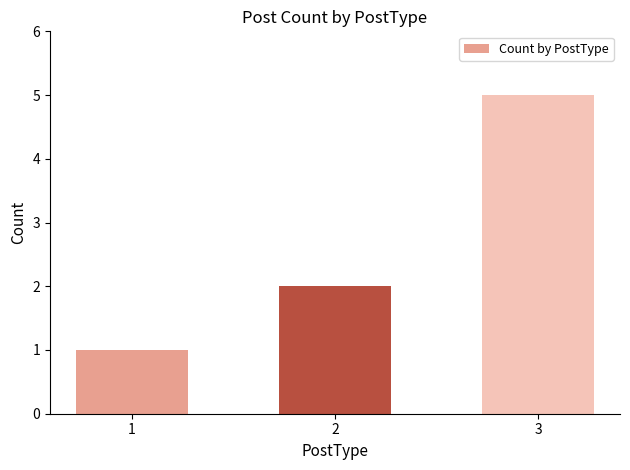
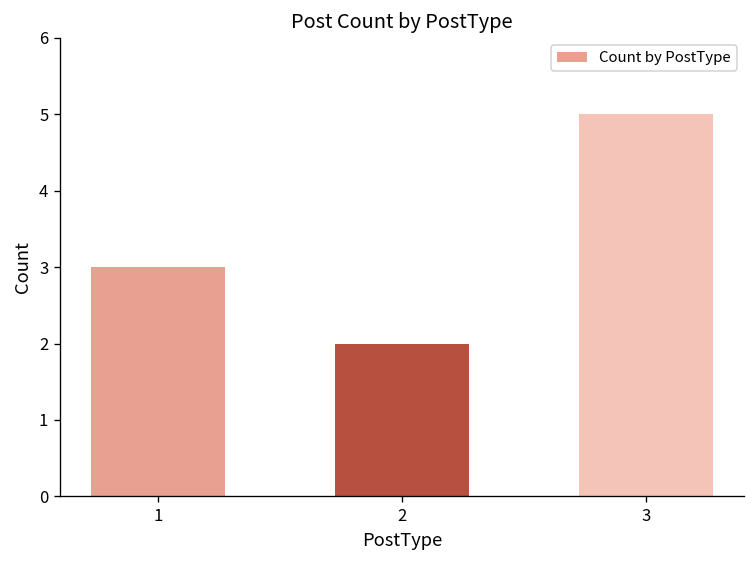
  {
-   "1": 1,
+   "1": 3,
    "2": 2,
    "3": 5
  }
